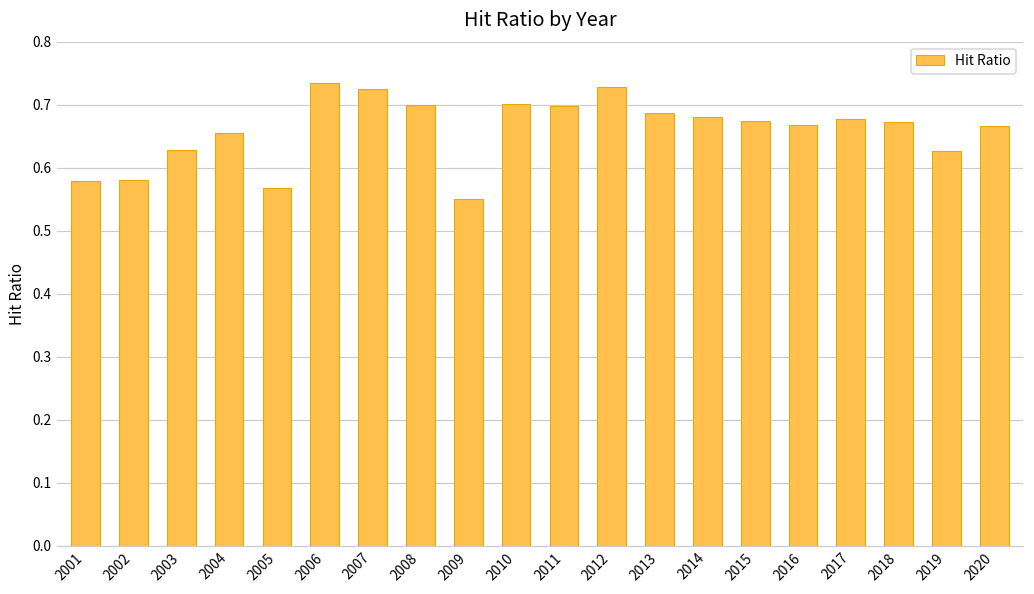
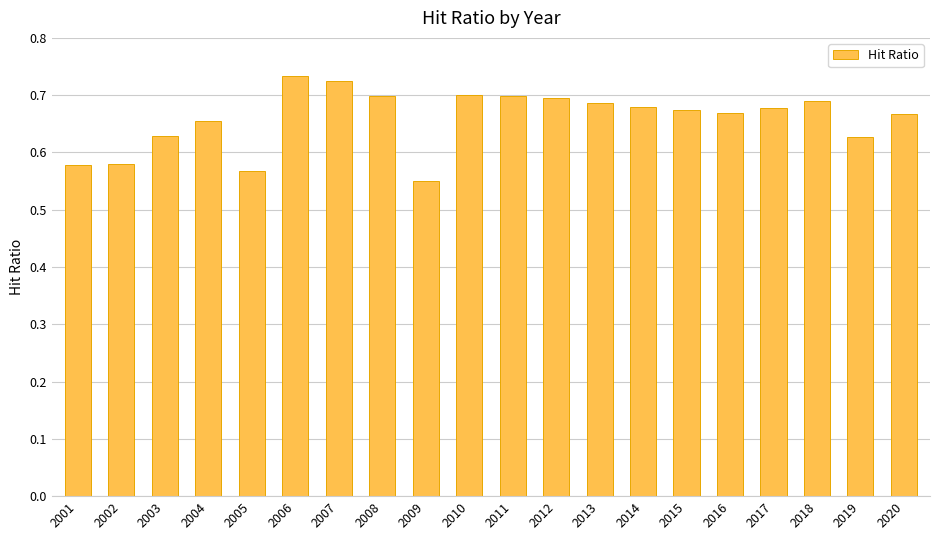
  {
    "2001": 0.58,
    "2002": 0.58,
    "2003": 0.63,
    "2004": 0.65,
    "2005": 0.57,
    "2006": 0.73,
    "2007": 0.73,
    "2008": 0.70,
    "2009": 0.55,
    "2010": 0.70,
    "2011": 0.70,
-   "2012": 0.73,
+   "2012": 0.70,
    "2013": 0.69,
    "2014": 0.68,
    "2015": 0.67,
    "2016": 0.67,
    "2017": 0.68,
-   "2018": 0.67,
+   "2018": 0.69,
    "2019": 0.63,
    "2020": 0.67
  }
